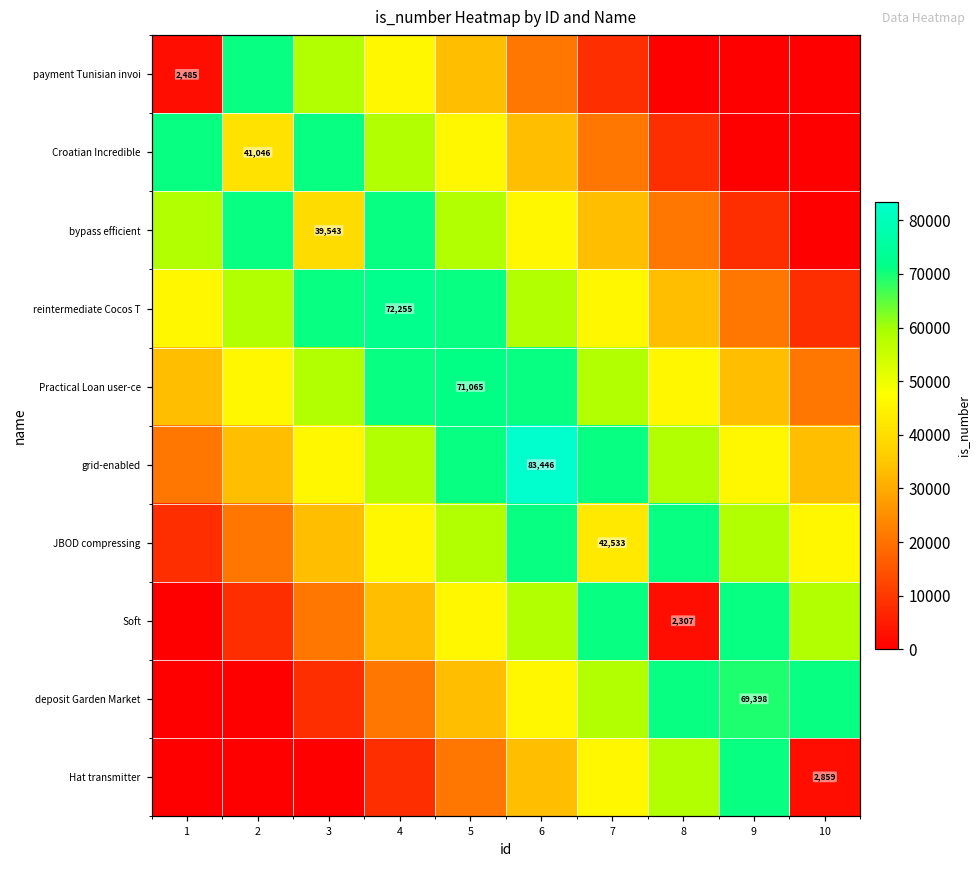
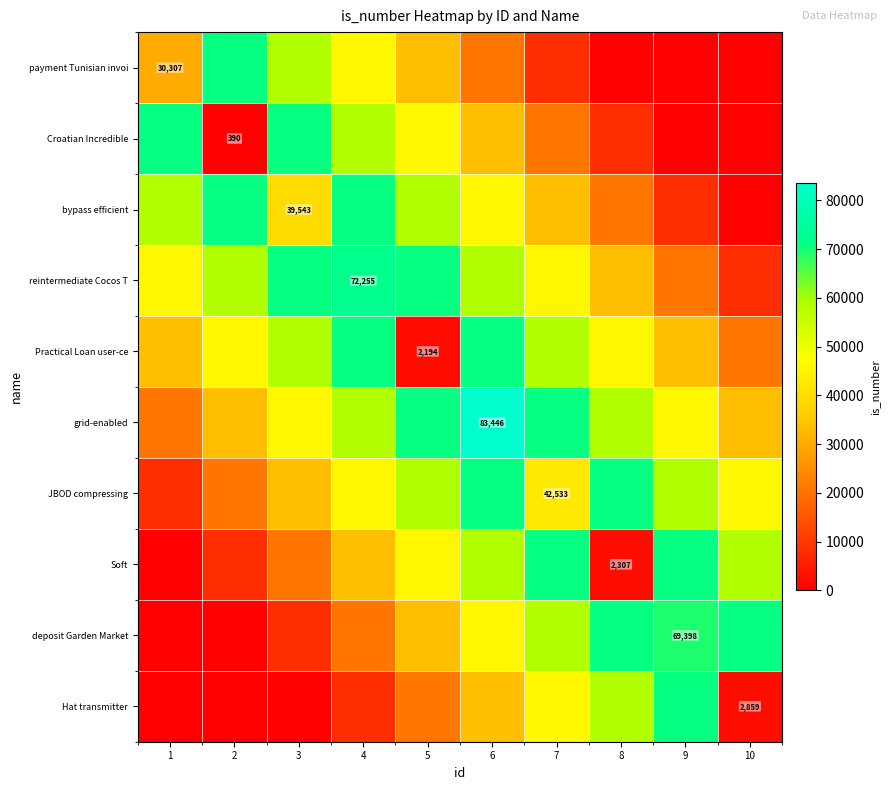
  {
    "payment Tunisian invoi": {
-     "1": "2,485"
+     "1": "30,307"
    },
    "Croatian Incredible": {
-     "2": "41,046"
+     "2": "390"
    },
    "Practical Loan user-ce": {
-     "5": "71,065"
+     "5": "2,194"
    }
  }
